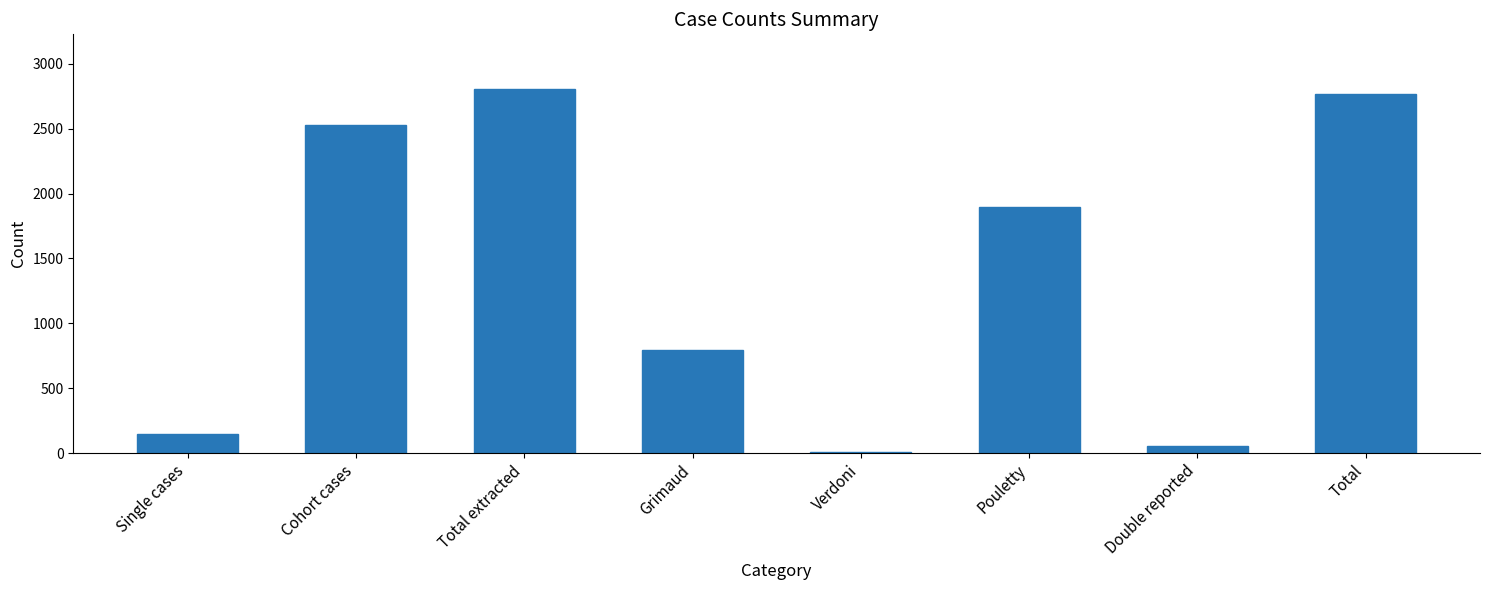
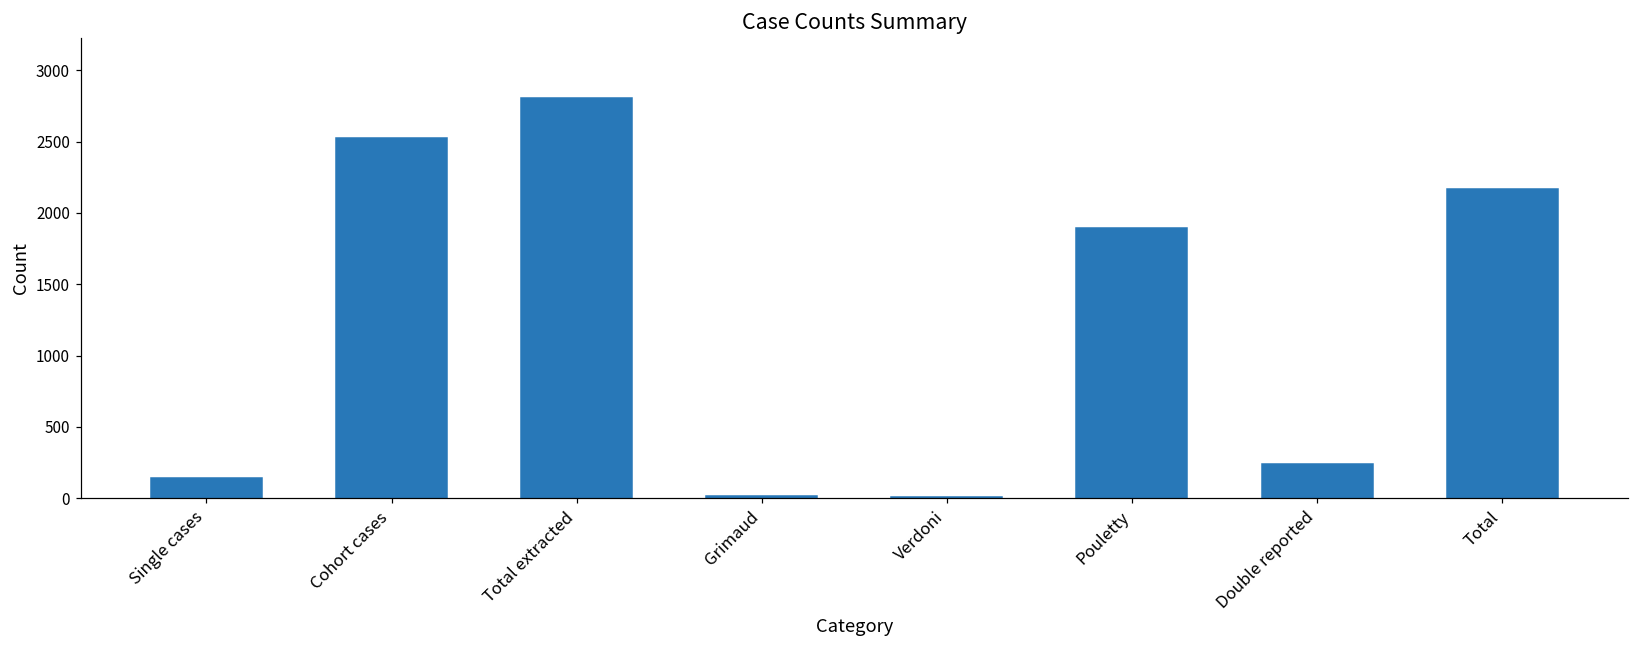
  {
    "Single cases": 140,
    "Cohort cases": 2530,
    "Total extracted": 2810,
-   "Grimaud": 800,
+   "Grimaud": 20,
    "Pouletty": 1890,
-   "Double reported": 60,
-   "Total": 2770
+   "Double reported": 240,
+   "Total": 2170
  }
